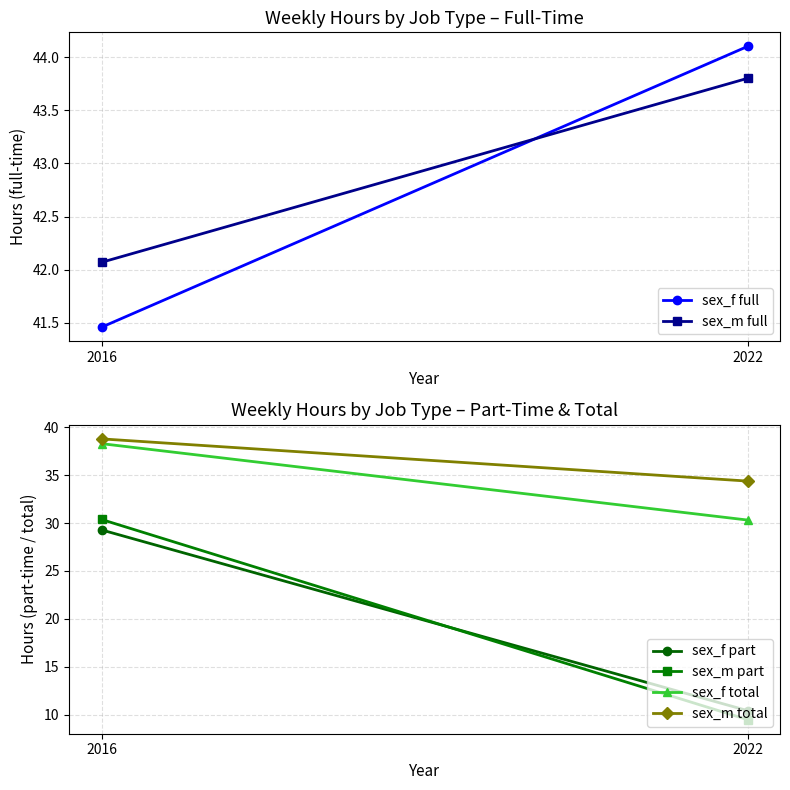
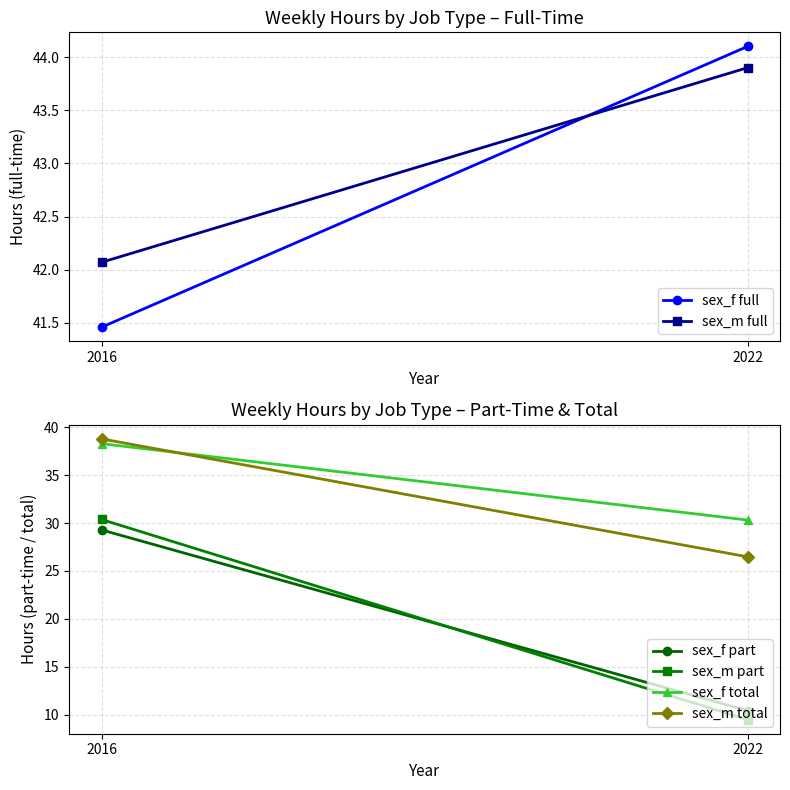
  {
    "Weekly Hours by Job Type – Full-Time": {
      "sex_f full": {
        "2016": 41.46,
        "2022": 44.1
      },
      "sex_m full": {
        "2016": 42.07,
-       "2022": 43.8
+       "2022": 43.9
      }
    },
    "Weekly Hours by Job Type – Part-Time & Total": {
      "sex_f total": {
        "2016": 38,
        "2022": 30
      },
      "sex_m total": {
        "2016": 39,
-       "2022": 34
+       "2022": 26
      }
    }
  }
